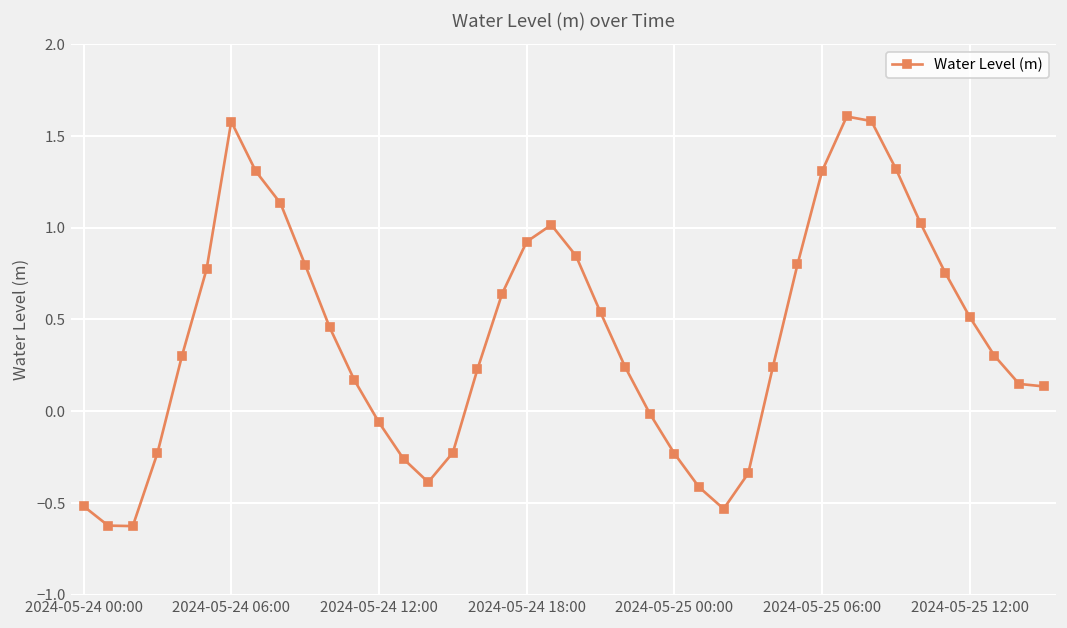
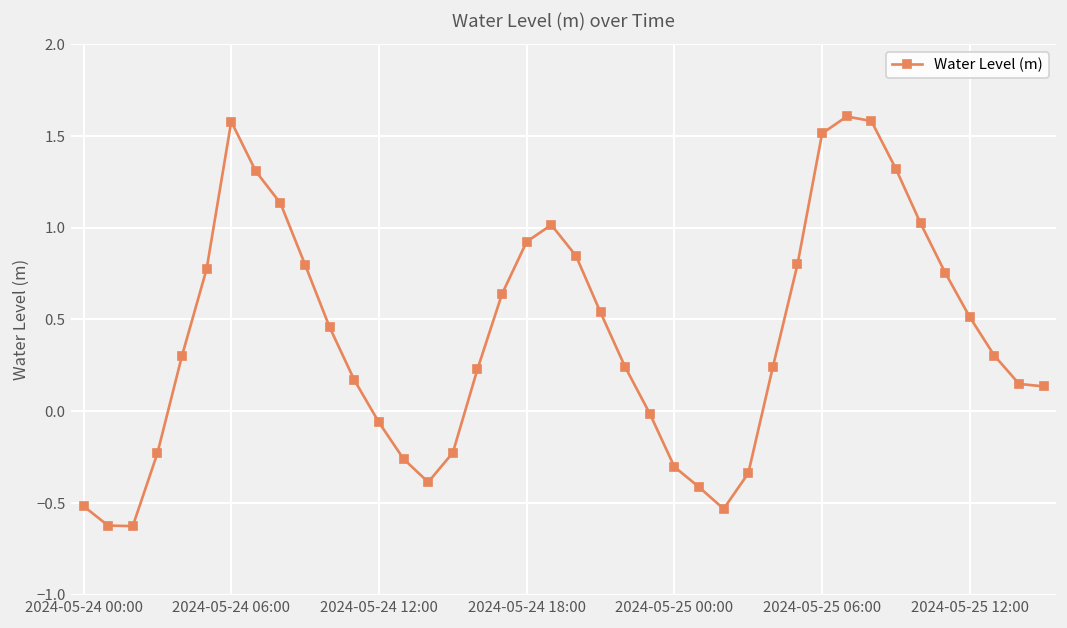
  {
    "2024-05-24 00:00": -0.52,
    "2024-05-24 06:00": 1.58,
    "2024-05-24 12:00": -0.06,
    "2024-05-24 18:00": 0.92,
-   "2024-05-25 00:00": -0.23,
-   "2024-05-25 06:00": 1.31,
+   "2024-05-25 00:00": -0.30,
+   "2024-05-25 06:00": 1.51,
    "2024-05-25 12:00": 0.51
  }
